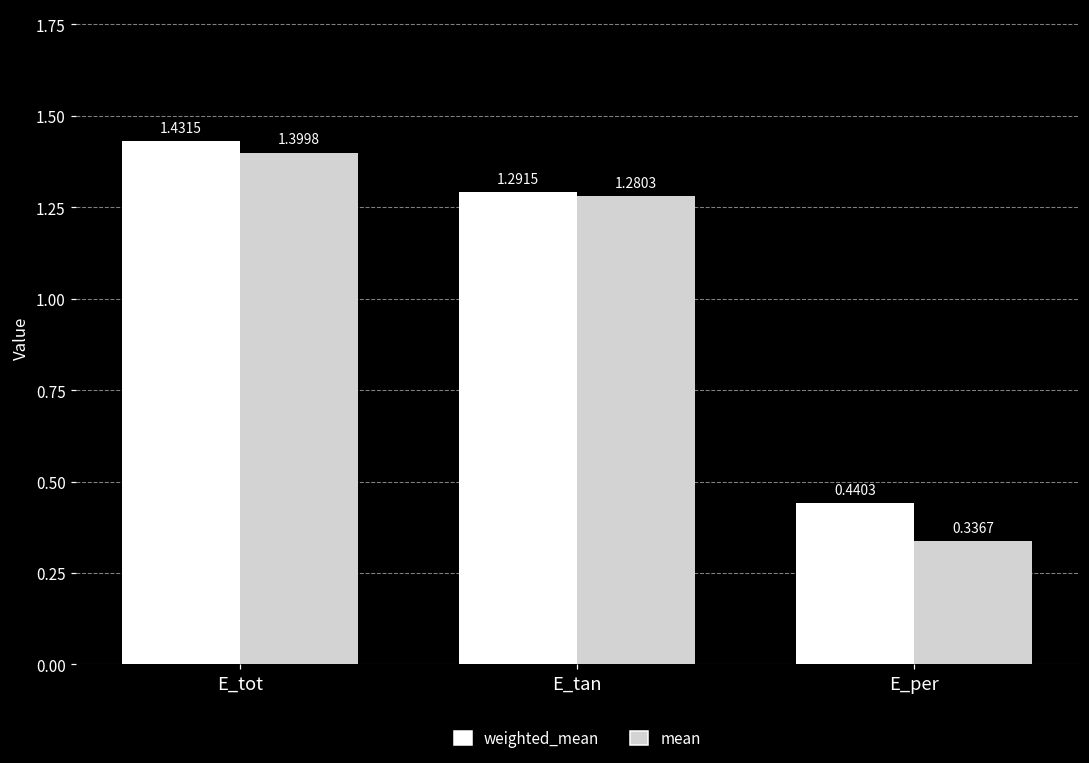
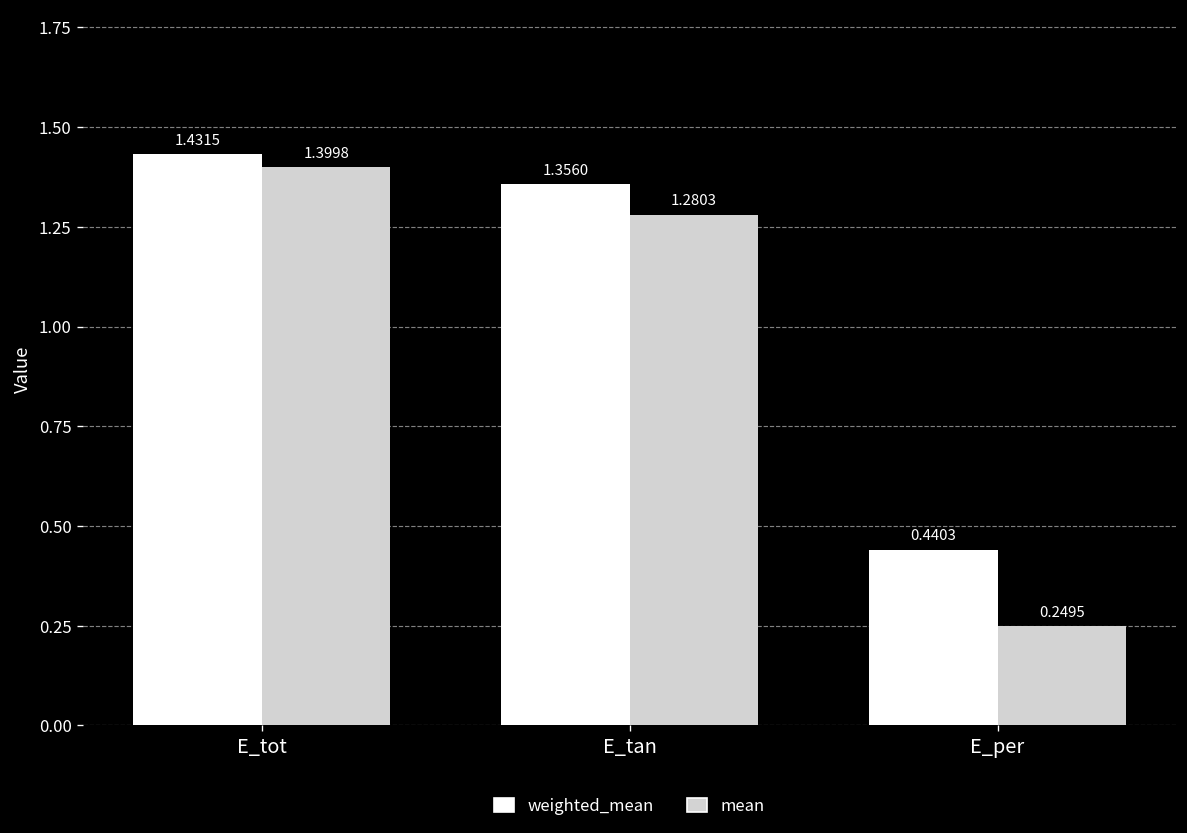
  {
    "weighted_mean": {
      "E_tot": 1.4315,
-     "E_tan": 1.2915,
+     "E_tan": 1.3560,
      "E_per": 0.4403
    },
    "mean": {
      "E_tot": 1.3998,
      "E_tan": 1.2803,
-     "E_per": 0.3367
+     "E_per": 0.2495
    }
  }
